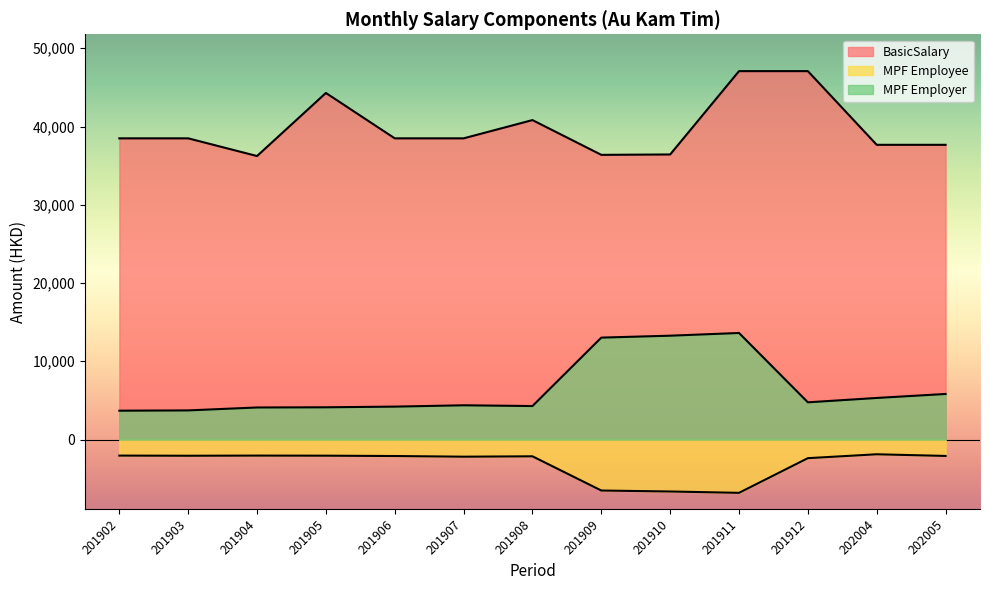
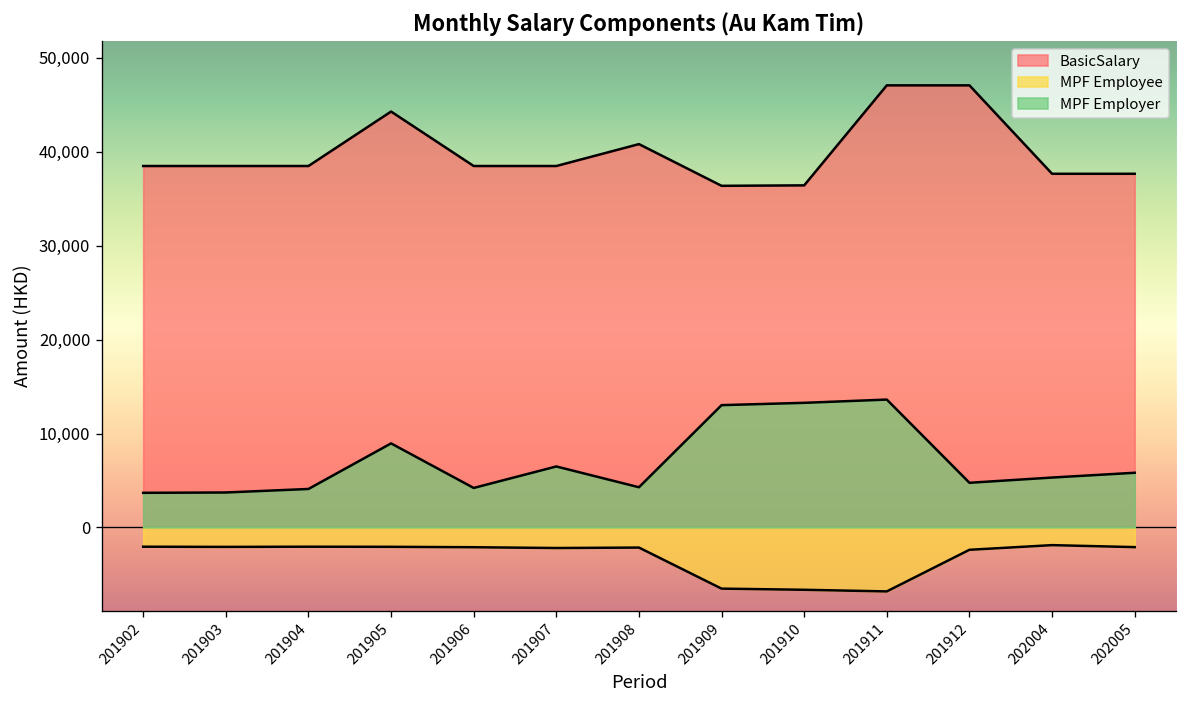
  {
    "BasicSalary": {
      "201902": "38,000",
      "201903": "38,000",
-     "201904": "36,000",
+     "201904": "38,000",
      "201905": "44,000",
      "201906": "38,000",
      "201907": "38,000",
      "201908": "41,000",
      "201909": "36,000",
      "201910": "36,000",
      "201911": "47,000",
      "201912": "47,000",
      "202004": "38,000",
      "202005": "38,000"
    },
    "MPF Employer": {
      "201902": "4,000",
      "201903": "4,000",
      "201904": "4,000",
-     "201905": "4,000",
+     "201905": "9,000",
      "201906": "4,000",
-     "201907": "4,000",
+     "201907": "6,000",
      "201908": "4,000",
      "201909": "13,000",
      "201910": "13,000",
      "201911": "14,000",
      "201912": "5,000",
      "202004": "5,000",
      "202005": "6,000"
    }
  }
